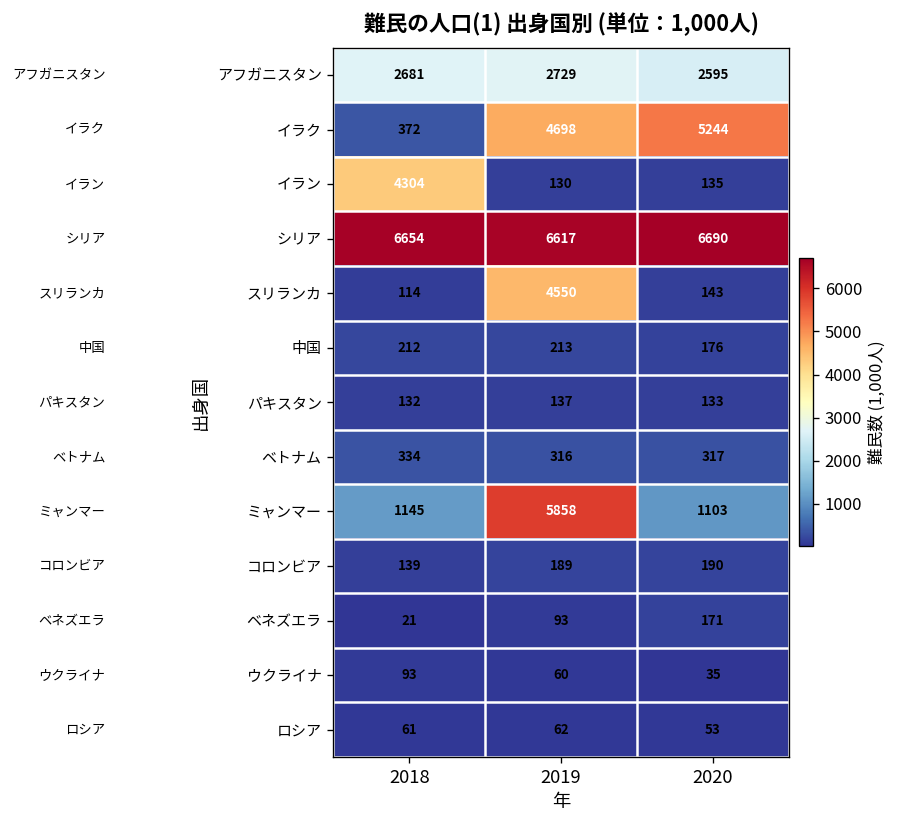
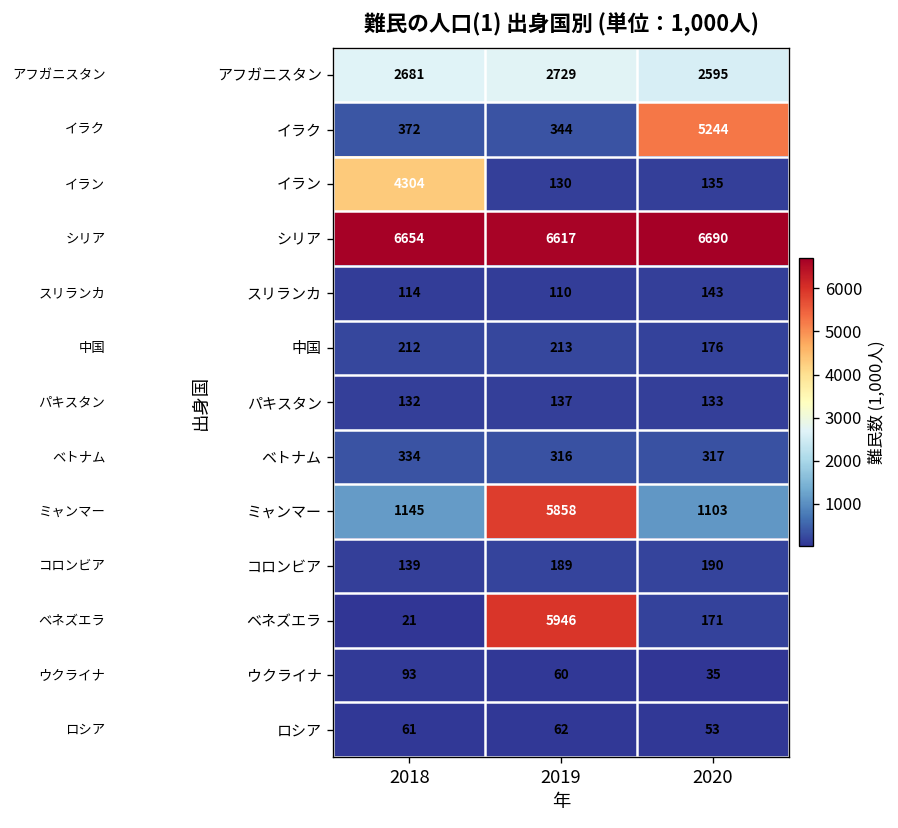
  {
    "アフガニスタン": {
      "2018": 2681,
      "2019": 2729,
      "2020": 2595
    },
    "イラク": {
      "2018": 372,
-     "2019": 4698,
+     "2019": 344,
      "2020": 5244
    },
    "イラン": {
      "2018": 4304,
      "2019": 130,
      "2020": 135
    },
    "シリア": {
      "2018": 6654,
      "2019": 6617,
      "2020": 6690
    },
    "スリランカ": {
      "2018": 114,
-     "2019": 4550,
+     "2019": 110,
      "2020": 143
    },
    "中国": {
      "2018": 212,
      "2019": 213,
      "2020": 176
    },
    "パキスタン": {
      "2018": 132,
      "2019": 137,
      "2020": 133
    },
    "ベトナム": {
      "2018": 334,
      "2019": 316,
      "2020": 317
    },
    "ミャンマー": {
      "2018": 1145,
      "2019": 5858,
      "2020": 1103
    },
    "コロンビア": {
      "2018": 139,
      "2019": 189,
      "2020": 190
    },
    "ベネズエラ": {
      "2018": 21,
-     "2019": 93,
+     "2019": 5946,
      "2020": 171
    },
    "ウクライナ": {
      "2018": 93,
      "2019": 60,
      "2020": 35
    },
    "ロシア": {
      "2018": 61,
      "2019": 62,
      "2020": 53
    }
  }
